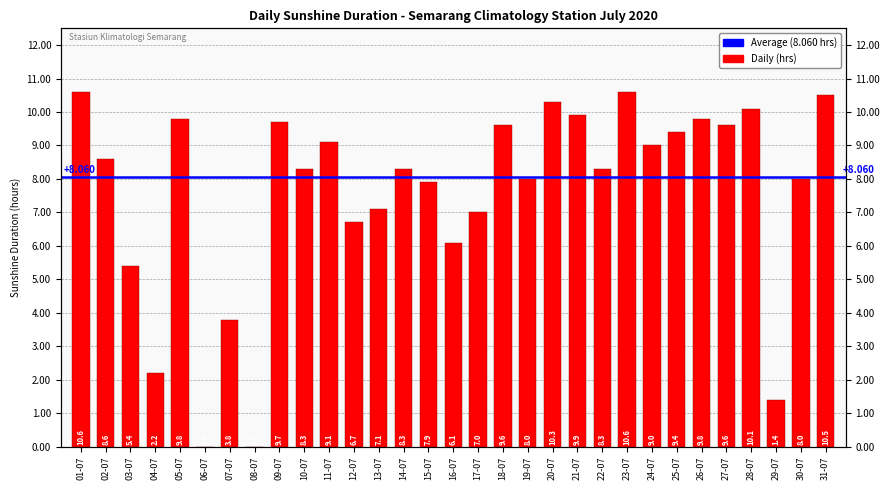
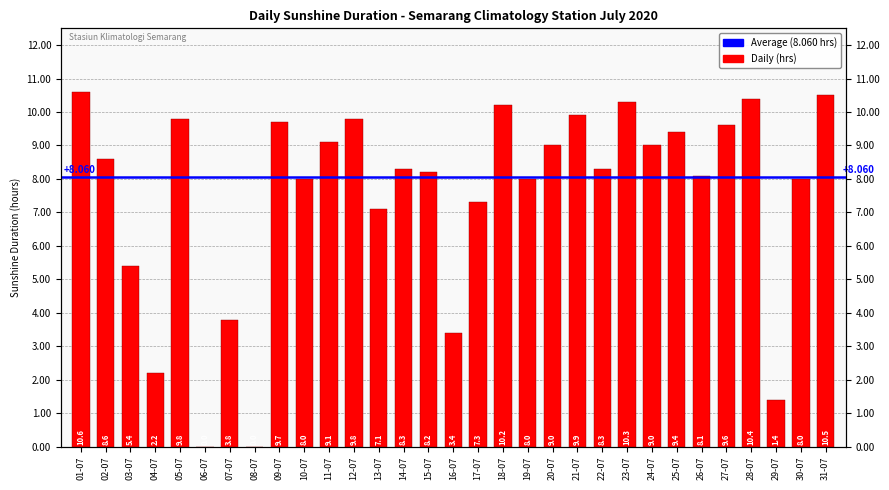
  {
    "01-07": 10.6,
    "02-07": 8.6,
    "03-07": 5.4,
    "04-07": 2.2,
    "05-07": 9.8,
    "07-07": 3.8,
    "09-07": 9.7,
-   "10-07": 8.3,
+   "10-07": 8.0,
    "11-07": 9.1,
-   "12-07": 6.7,
+   "12-07": 9.8,
    "13-07": 7.1,
    "14-07": 8.3,
-   "15-07": 7.9,
-   "16-07": 6.1,
-   "17-07": 7.0,
-   "18-07": 9.6,
+   "15-07": 8.2,
+   "16-07": 3.4,
+   "17-07": 7.3,
+   "18-07": 10.2,
    "19-07": 8.0,
-   "20-07": 10.3,
+   "20-07": 9.0,
    "21-07": 9.9,
    "22-07": 8.3,
-   "23-07": 10.6,
+   "23-07": 10.3,
    "24-07": 9.0,
    "25-07": 9.4,
-   "26-07": 9.8,
+   "26-07": 8.1,
    "27-07": 9.6,
-   "28-07": 10.1,
+   "28-07": 10.4,
    "29-07": 1.4,
    "30-07": 8.0,
    "31-07": 10.5
  }
